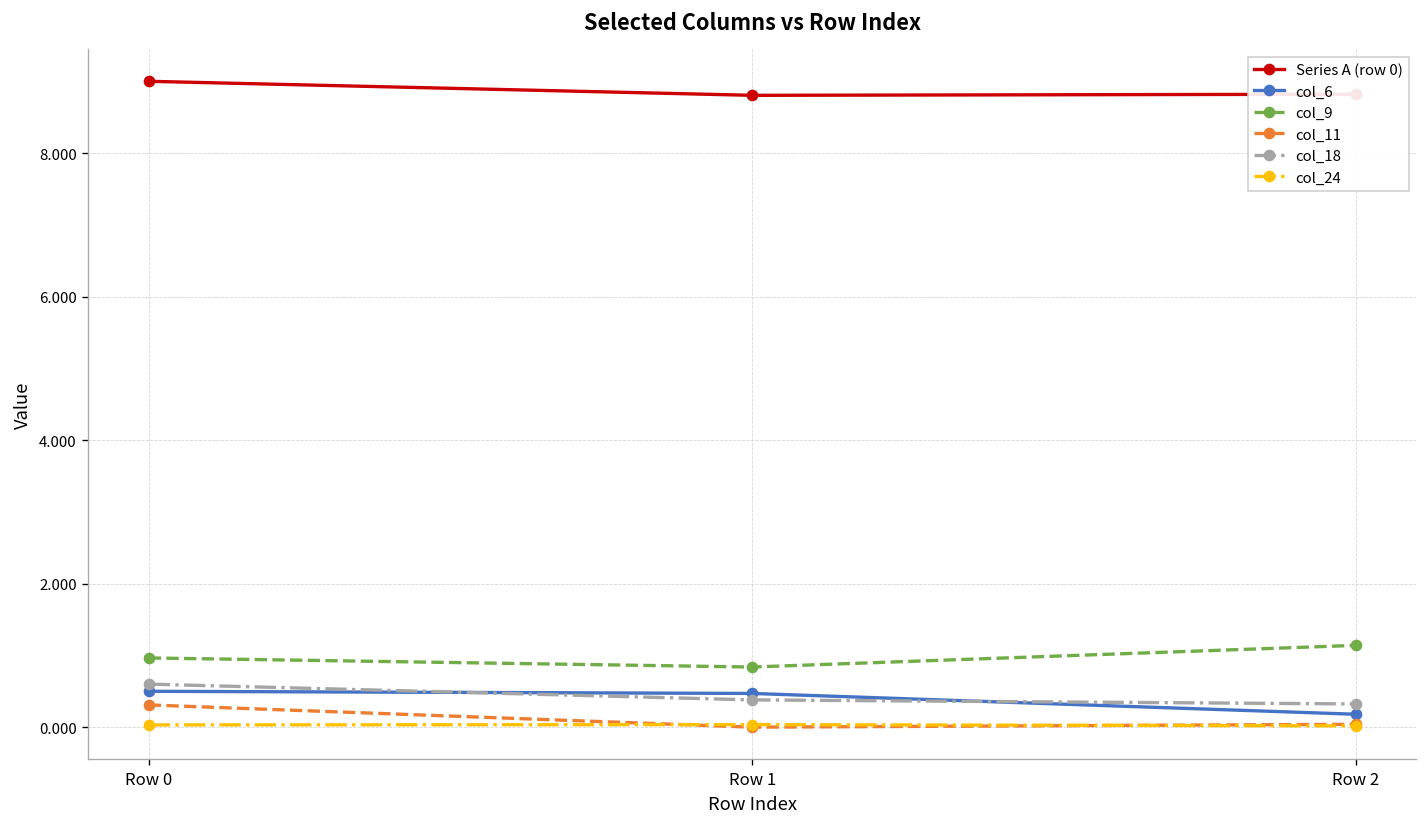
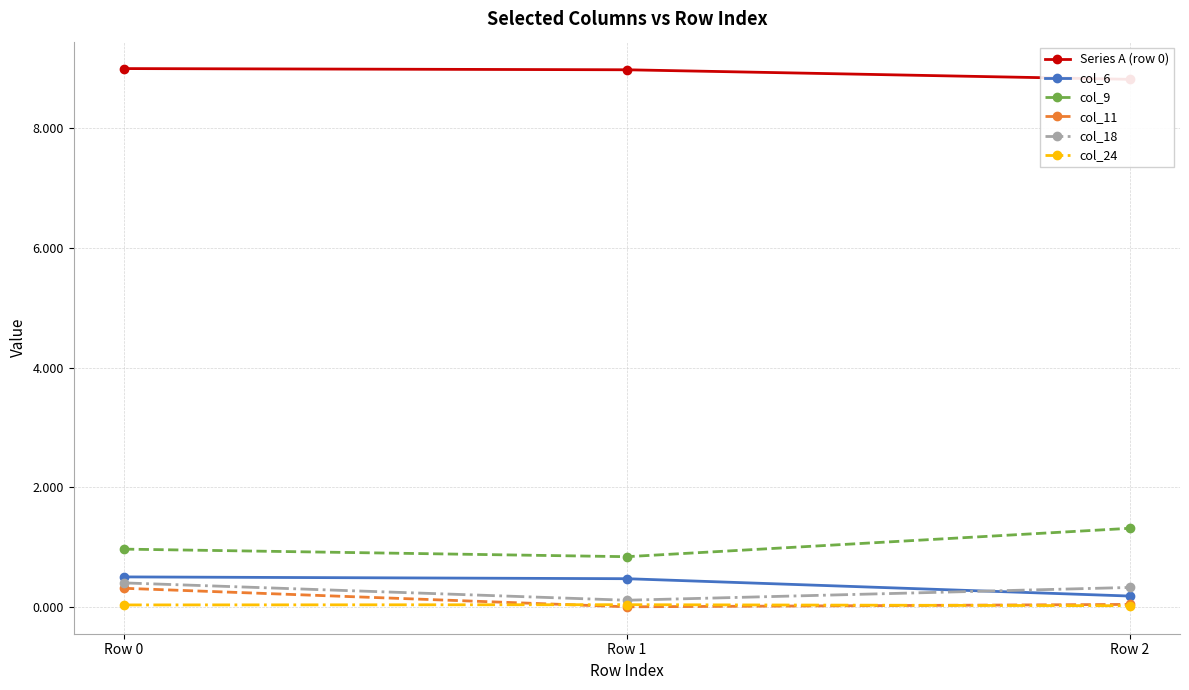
  {
    "Series A (row 0)": {
      "Row 0": 9.0,
-     "Row 1": 8.8
+     "Row 1": 9.0
    },
    "col_6": {
      "Row 0": 0.5,
      "Row 1": 0.5,
      "Row 2": 0.2
    },
    "col_9": {
      "Row 0": 1.0,
      "Row 1": 0.8,
-     "Row 2": 1.1
+     "Row 2": 1.3
    },
    "col_11": {
      "Row 0": 0.3
    },
    "col_18": {
-     "Row 0": 0.6,
-     "Row 1": 0.4,
+     "Row 0": 0.4,
+     "Row 1": 0.1,
      "Row 2": 0.3
    },
    "col_24": {
      "Row 0": 0.0
    }
  }
